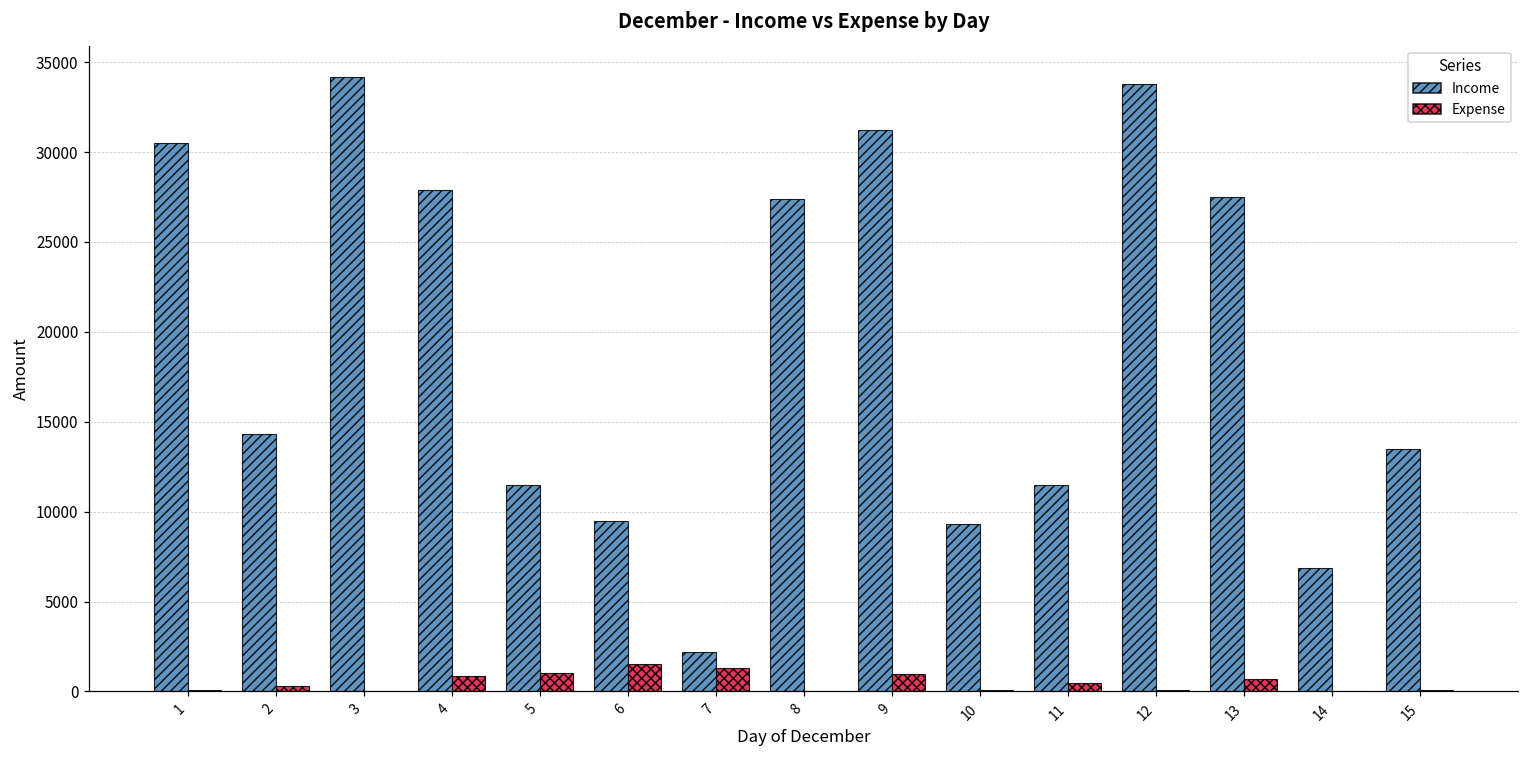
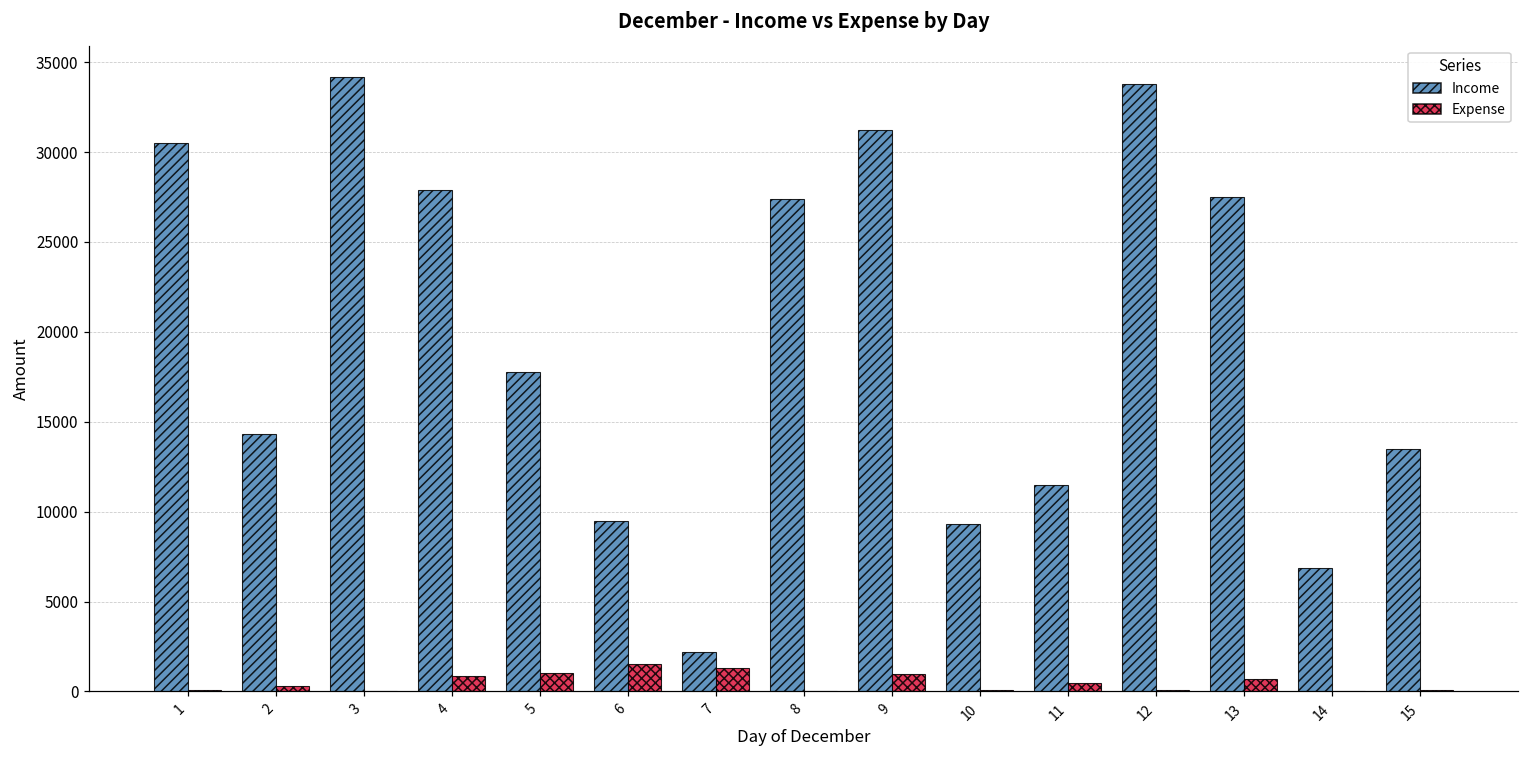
  {
    "Income": {
      "1": 30500,
      "2": 14300,
      "3": 34200,
      "4": 27900,
-     "5": 11500,
+     "5": 17800,
      "6": 9500,
      "7": 2200,
      "8": 27400,
      "9": 31200,
      "10": 9300,
      "11": 11500,
      "12": 33800,
      "13": 27500,
      "14": 6900,
      "15": 13500
    },
    "Expense": {
      "2": 300,
      "3": 0,
      "4": 900,
      "5": 1000,
      "6": 1500,
      "7": 1300,
      "9": 1000,
      "11": 500,
      "13": 700
    }
  }
